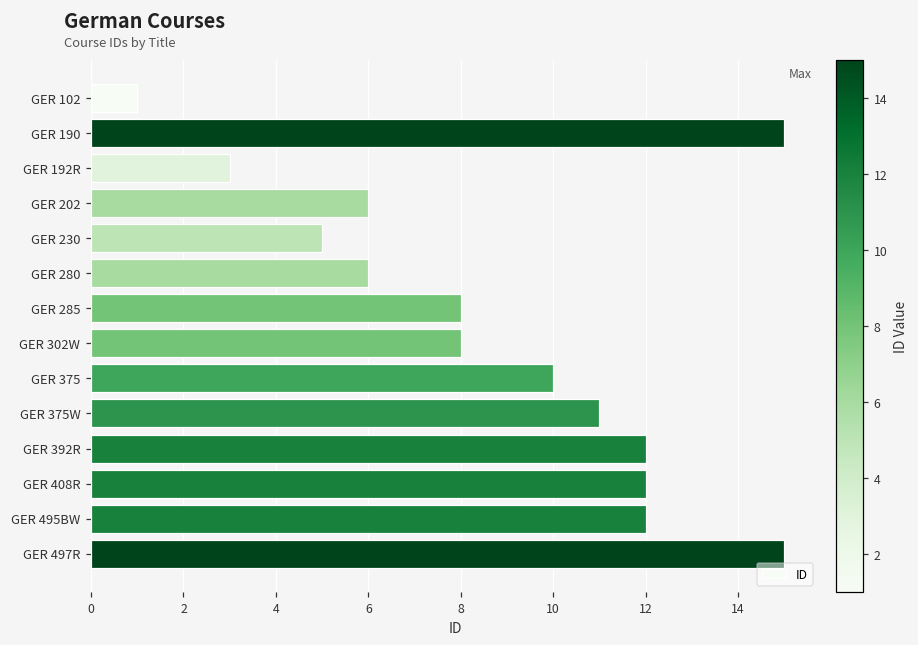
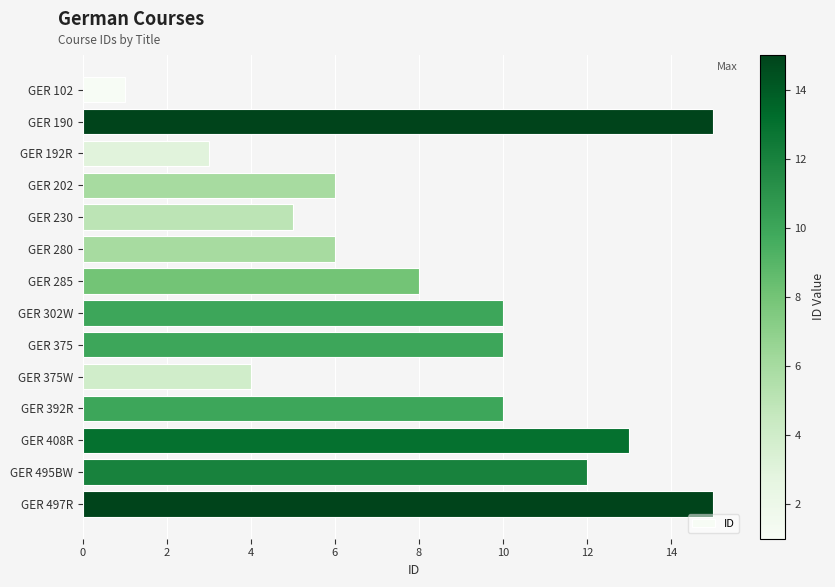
  {
    "GER 102": 1,
    "GER 190": 15,
    "GER 192R": 3,
    "GER 202": 6,
    "GER 230": 5,
    "GER 280": 6,
    "GER 285": 8,
-   "GER 302W": 8,
-   "GER 375W": 11,
-   "GER 392R": 12,
-   "GER 408R": 12,
+   "GER 302W": 10,
+   "GER 375W": 4,
+   "GER 392R": 10,
+   "GER 408R": 13,
    "GER 495BW": 12,
    "GER 497R": 15
  }
